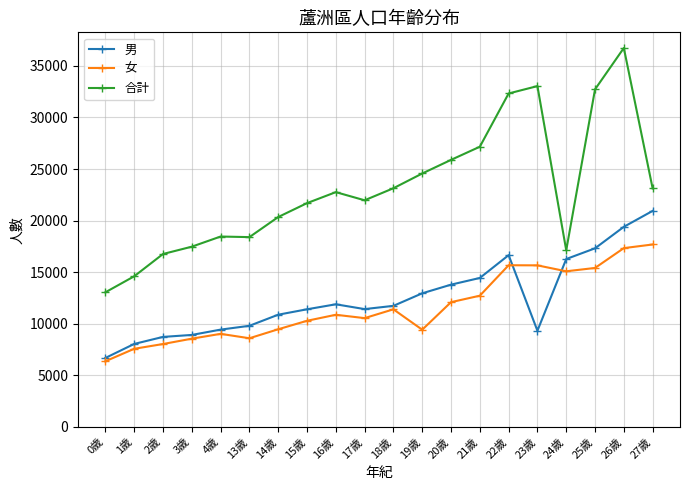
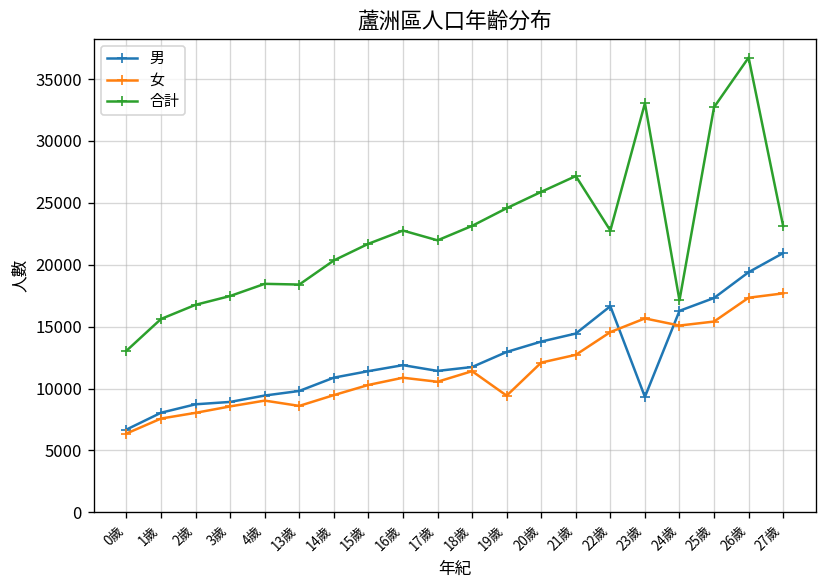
  {
    "男": {
      "0歲": 6700,
      "1歲": 8000,
      "2歲": 8700,
      "3歲": 8900,
      "4歲": 9400,
      "13歲": 9800,
      "14歲": 10900,
      "15歲": 11400,
      "16歲": 11900,
      "17歲": 11400,
      "18歲": 11700,
      "19歲": 13000,
      "20歲": 13800,
      "21歲": 14400,
      "22歲": 16700,
      "23歲": 9300,
      "24歲": 16300,
      "25歲": 17300,
      "26歲": 19400,
      "27歲": 20900
    },
    "女": {
      "0歲": 6400,
      "1歲": 7600,
      "2歲": 8000,
      "3歲": 8600,
      "4歲": 9000,
      "13歲": 8600,
      "14歲": 9500,
      "15歲": 10300,
      "16歲": 10900,
      "17歲": 10500,
      "18歲": 11400,
      "19歲": 9400,
      "20歲": 12100,
      "21歲": 12700,
-     "22歲": 15700,
+     "22歲": 14600,
      "23歲": 15700,
      "24歲": 15100,
      "25歲": 15400,
      "26歲": 17300,
      "27歲": 17700
    },
    "合計": {
      "0歲": 13100,
-     "1歲": 14600,
+     "1歲": 15600,
      "2歲": 16800,
      "3歲": 17500,
      "4歲": 18500,
      "13歲": 18400,
      "14歲": 20400,
      "15歲": 21700,
      "16歲": 22800,
      "17歲": 22000,
      "18歲": 23100,
      "19歲": 24600,
      "20歲": 25900,
      "21歲": 27200,
-     "22歲": 32300,
+     "22歲": 22800,
      "23歲": 33000,
      "24歲": 17100,
      "25歲": 32700,
      "26歲": 36700,
      "27歲": 23100
    }
  }
